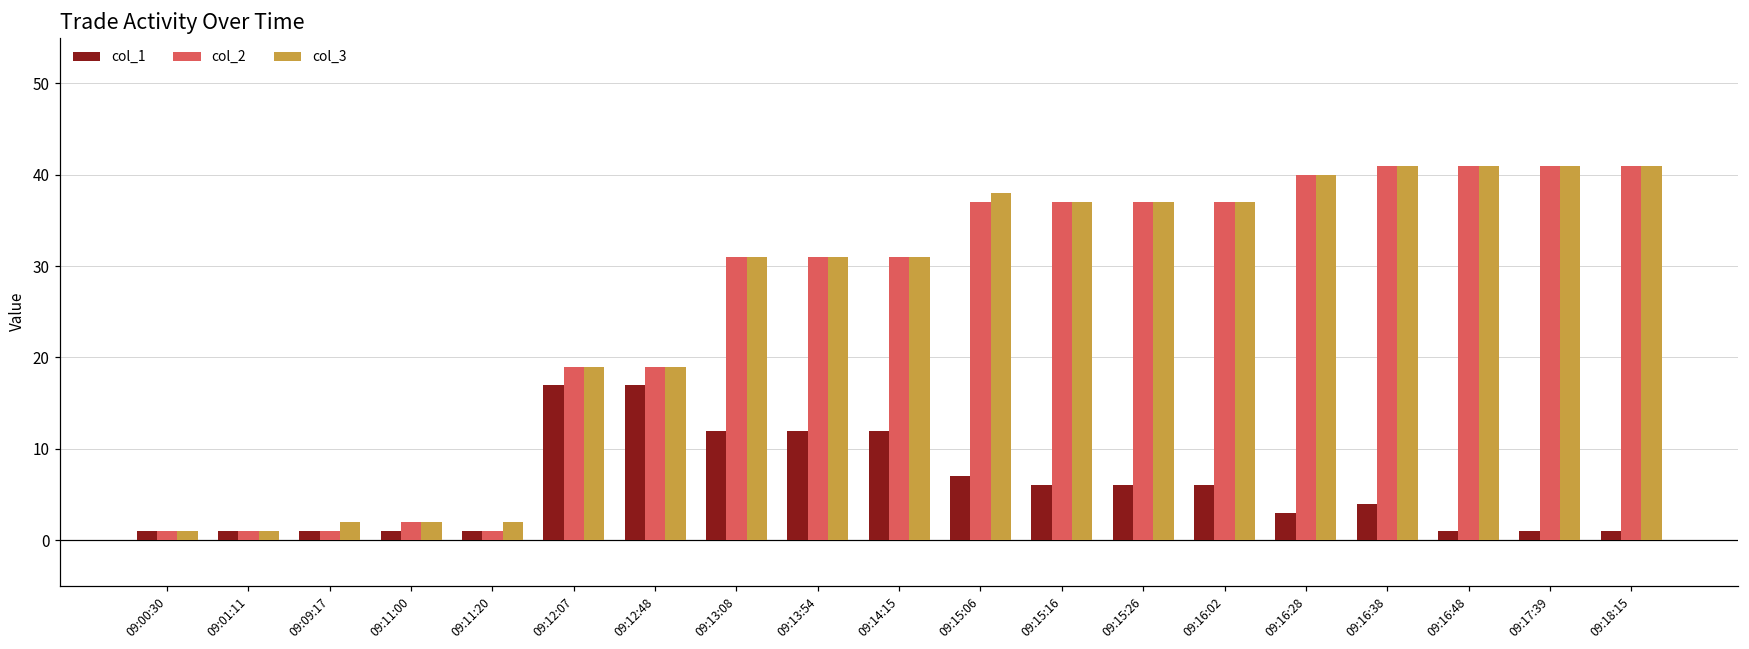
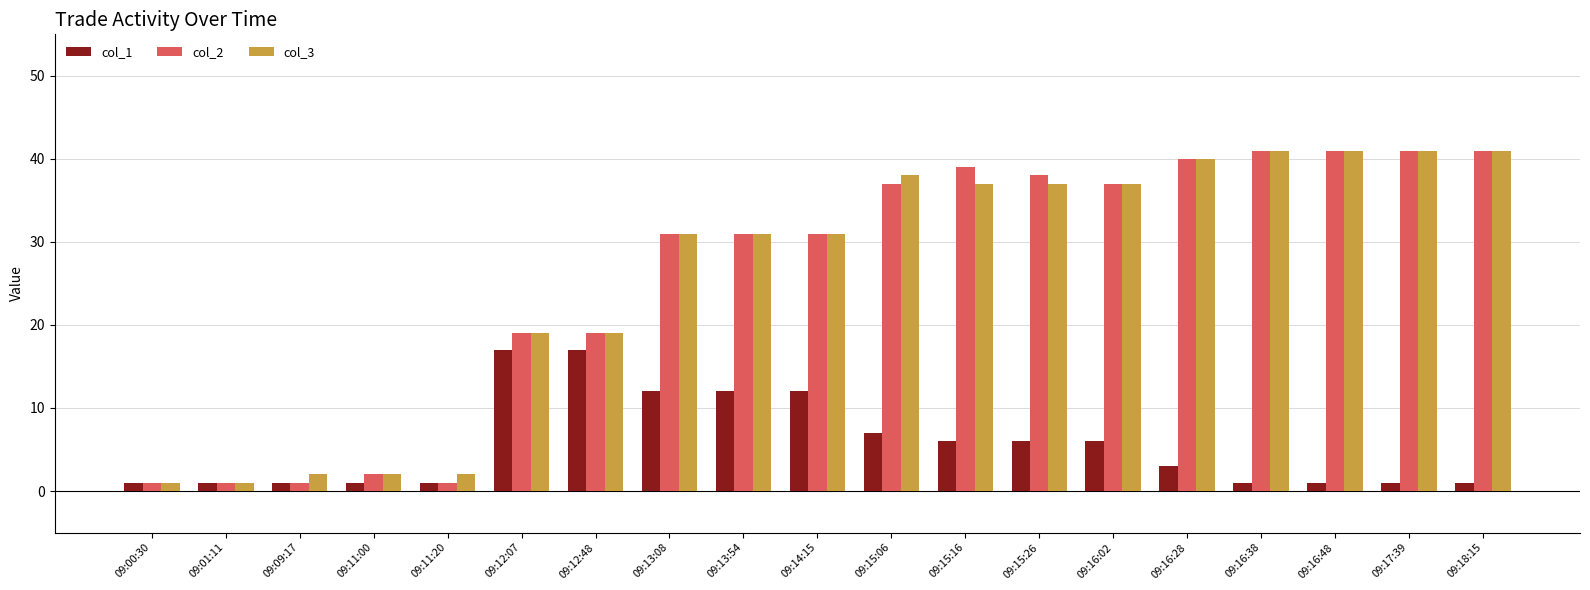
  {
    "col_1": {
      "09:00:30": 1,
      "09:01:11": 1,
      "09:09:17": 1,
      "09:11:00": 1,
      "09:11:20": 1,
      "09:12:07": 17,
      "09:12:48": 17,
      "09:13:08": 12,
      "09:13:54": 12,
      "09:14:15": 12,
      "09:15:06": 7,
      "09:15:16": 6,
      "09:15:26": 6,
      "09:16:02": 6,
      "09:16:28": 3,
-     "09:16:38": 4,
+     "09:16:38": 1,
      "09:16:48": 1,
      "09:17:39": 1,
      "09:18:15": 1
    },
    "col_2": {
      "09:00:30": 1,
      "09:01:11": 1,
      "09:09:17": 1,
      "09:11:00": 2,
      "09:11:20": 1,
      "09:12:07": 19,
      "09:12:48": 19,
      "09:13:08": 31,
      "09:13:54": 31,
      "09:14:15": 31,
      "09:15:06": 37,
-     "09:15:16": 37,
-     "09:15:26": 37,
+     "09:15:16": 39,
+     "09:15:26": 38,
      "09:16:02": 37,
      "09:16:28": 40,
      "09:16:38": 41,
      "09:16:48": 41,
      "09:17:39": 41,
      "09:18:15": 41
    },
    "col_3": {
      "09:00:30": 1,
      "09:01:11": 1,
      "09:09:17": 2,
      "09:11:00": 2,
      "09:11:20": 2,
      "09:12:07": 19,
      "09:12:48": 19,
      "09:13:08": 31,
      "09:13:54": 31,
      "09:14:15": 31,
      "09:15:06": 38,
      "09:15:16": 37,
      "09:15:26": 37,
      "09:16:02": 37,
      "09:16:28": 40,
      "09:16:38": 41,
      "09:16:48": 41,
      "09:17:39": 41,
      "09:18:15": 41
    }
  }
